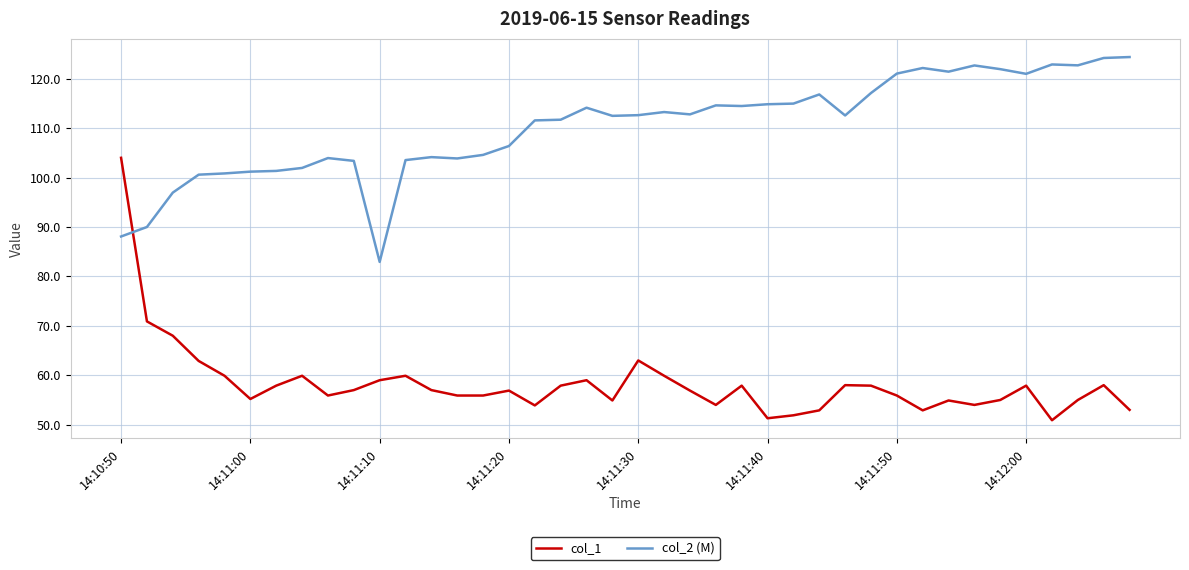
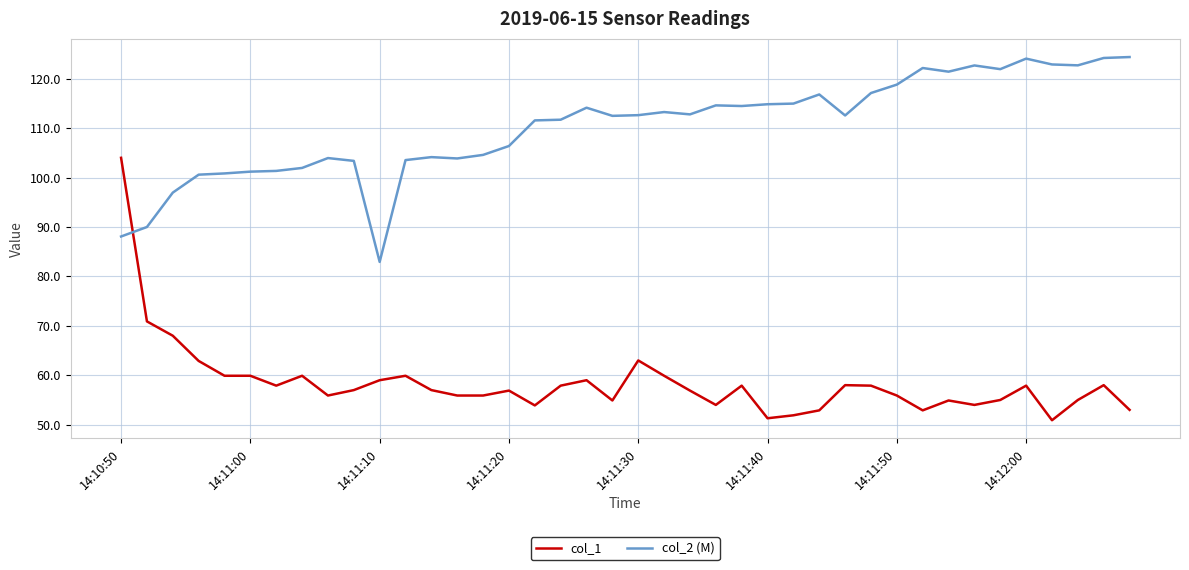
  {
    "col_1": {
      "14:10:50": 104,
-     "14:11:00": 55,
+     "14:11:00": 60,
      "14:11:10": 59,
      "14:11:20": 57,
      "14:11:30": 63,
      "14:11:40": 51,
      "14:11:50": 56,
      "14:12:00": 58
    },
    "col_2 (M)": {
      "14:10:50": 88,
      "14:11:00": 101,
      "14:11:10": 83,
      "14:11:20": 106,
      "14:11:30": 113,
      "14:11:40": 115,
-     "14:11:50": 121,
-     "14:12:00": 121
+     "14:11:50": 119,
+     "14:12:00": 124
    }
  }
